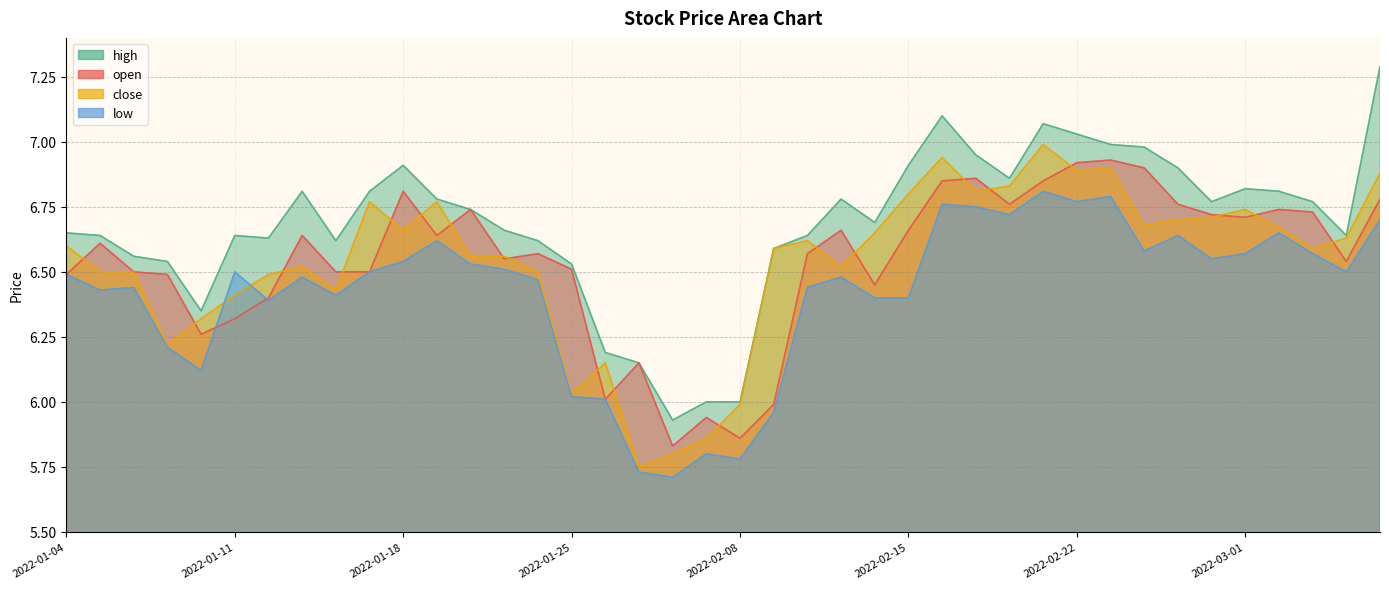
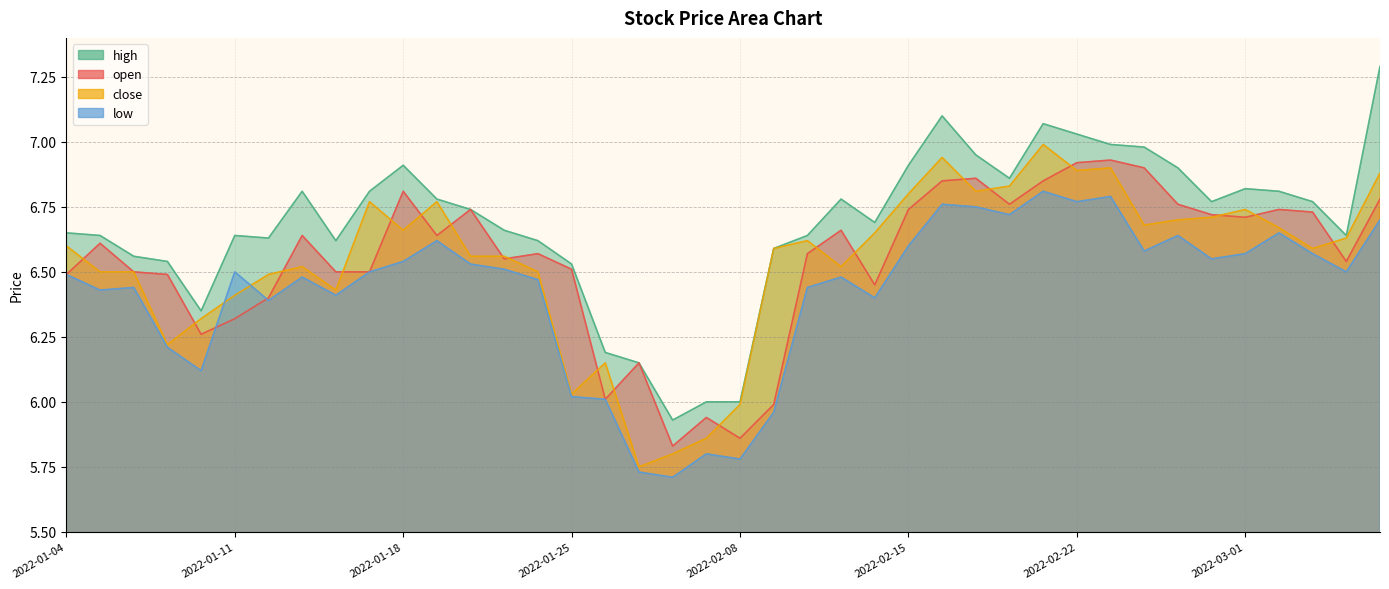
  {
    "high": {
      "2022-01-04": 6.65,
      "2022-01-11": 6.64,
      "2022-01-18": 6.91,
      "2022-01-25": 6.53,
      "2022-02-08": 6.00,
      "2022-02-15": 6.91,
      "2022-02-22": 7.03,
      "2022-03-01": 6.82
    },
    "open": {
      "2022-01-11": 6.32,
      "2022-01-18": 6.81,
      "2022-01-25": 6.51,
      "2022-02-08": 5.86,
-     "2022-02-15": 6.66,
+     "2022-02-15": 6.74,
      "2022-02-22": 6.92,
      "2022-03-01": 6.71
    },
    "close": {
      "2022-01-04": 6.60,
      "2022-01-11": 6.41,
      "2022-01-18": 6.66,
      "2022-01-25": 6.03,
      "2022-02-08": 5.99,
      "2022-02-15": 6.80,
      "2022-02-22": 6.89,
      "2022-03-01": 6.74
    },
    "low": {
      "2022-01-11": 6.5,
      "2022-01-18": 6.54,
      "2022-01-25": 6.02,
      "2022-02-08": 5.78,
-     "2022-02-15": 6.4,
+     "2022-02-15": 6.6,
      "2022-02-22": 6.77,
      "2022-03-01": 6.57
    }
  }
